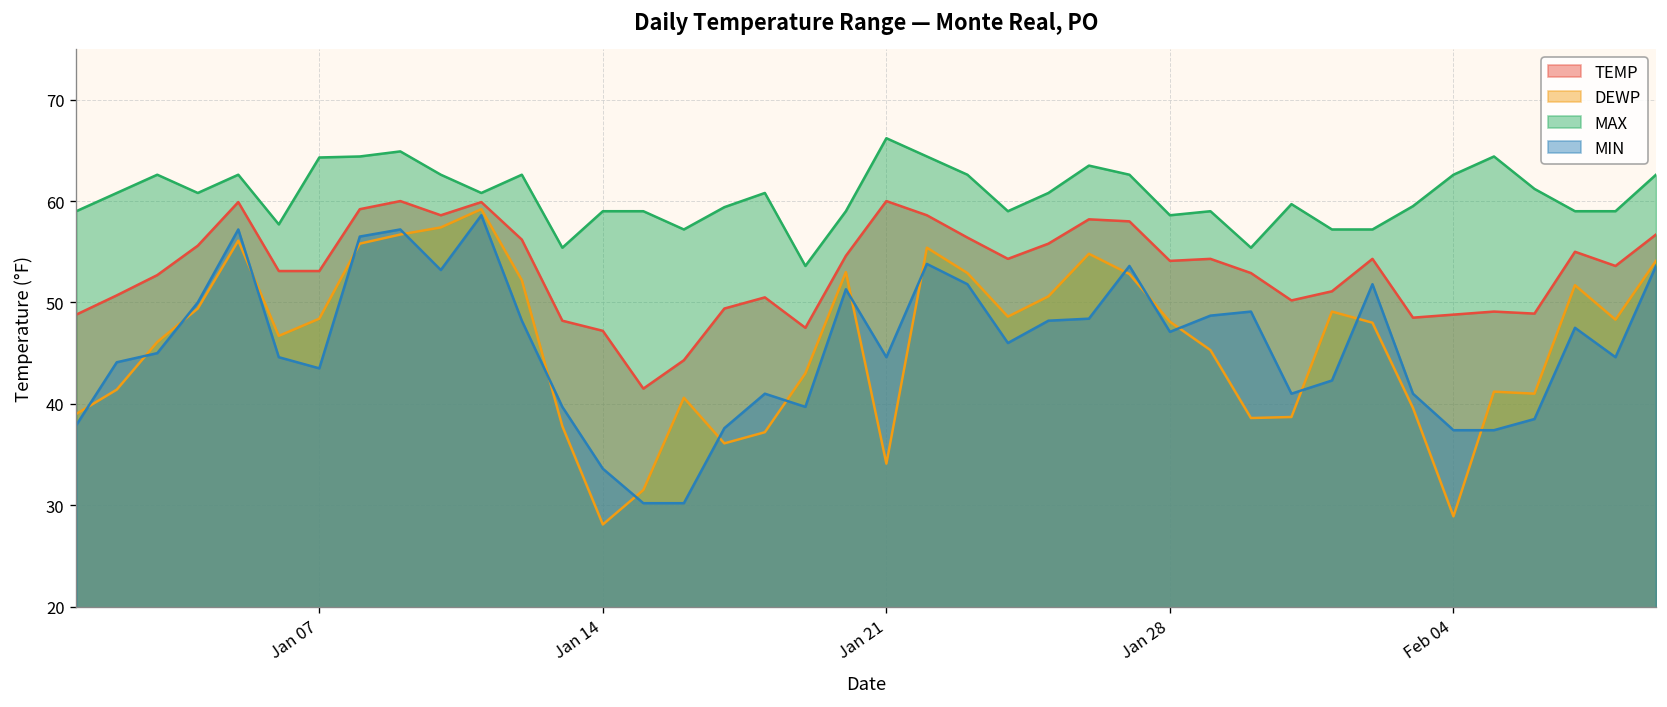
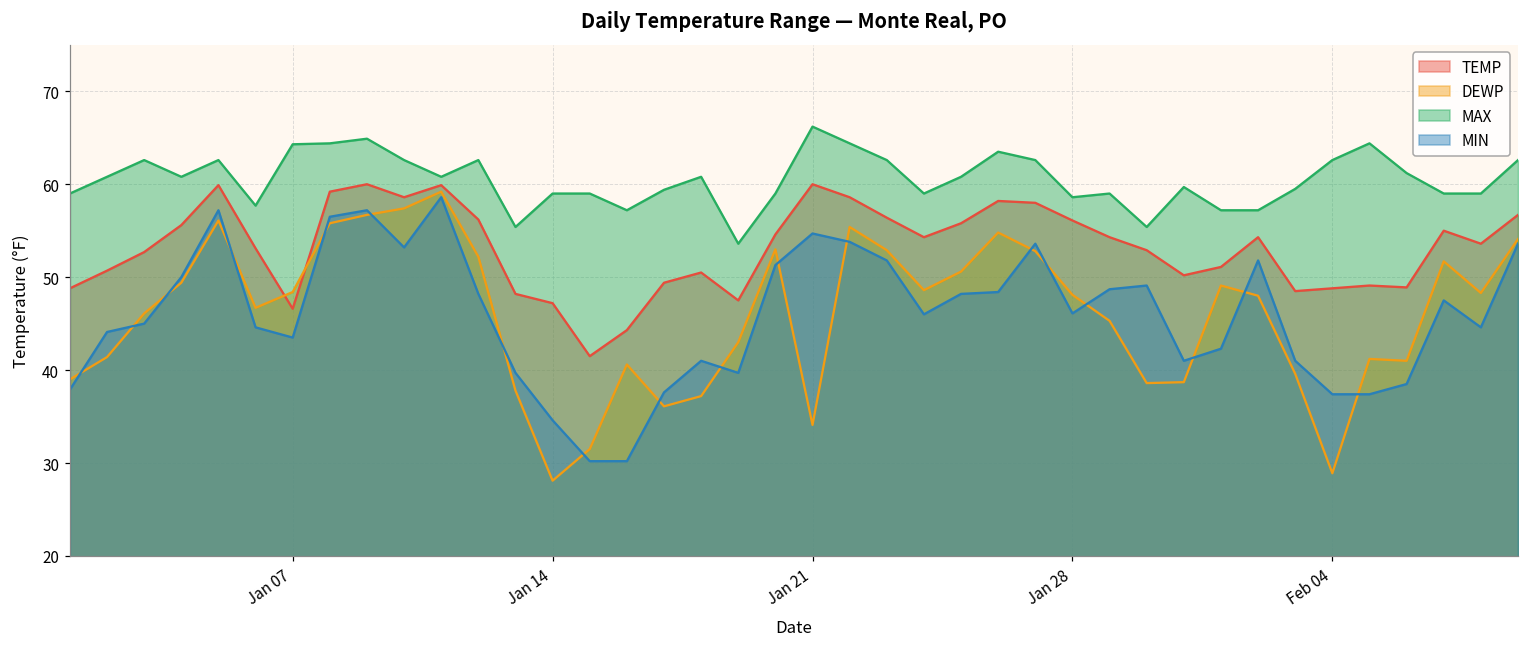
  {
    "TEMP": {
-     "Jan 07": 53,
+     "Jan 07": 47,
      "Jan 14": 47,
      "Jan 21": 60,
-     "Jan 28": 54,
+     "Jan 28": 56,
      "Feb 04": 49
    },
    "DEWP": {
      "Jan 07": 48,
      "Jan 14": 28,
      "Jan 21": 34,
      "Jan 28": 48,
      "Feb 04": 29
    },
    "MAX": {
      "Jan 07": 64,
      "Jan 14": 59,
      "Jan 21": 66,
      "Jan 28": 59,
      "Feb 04": 63
    },
    "MIN": {
      "Jan 07": 44,
-     "Jan 14": 34,
-     "Jan 21": 45,
-     "Jan 28": 47,
+     "Jan 14": 35,
+     "Jan 21": 55,
+     "Jan 28": 46,
      "Feb 04": 37
    }
  }
